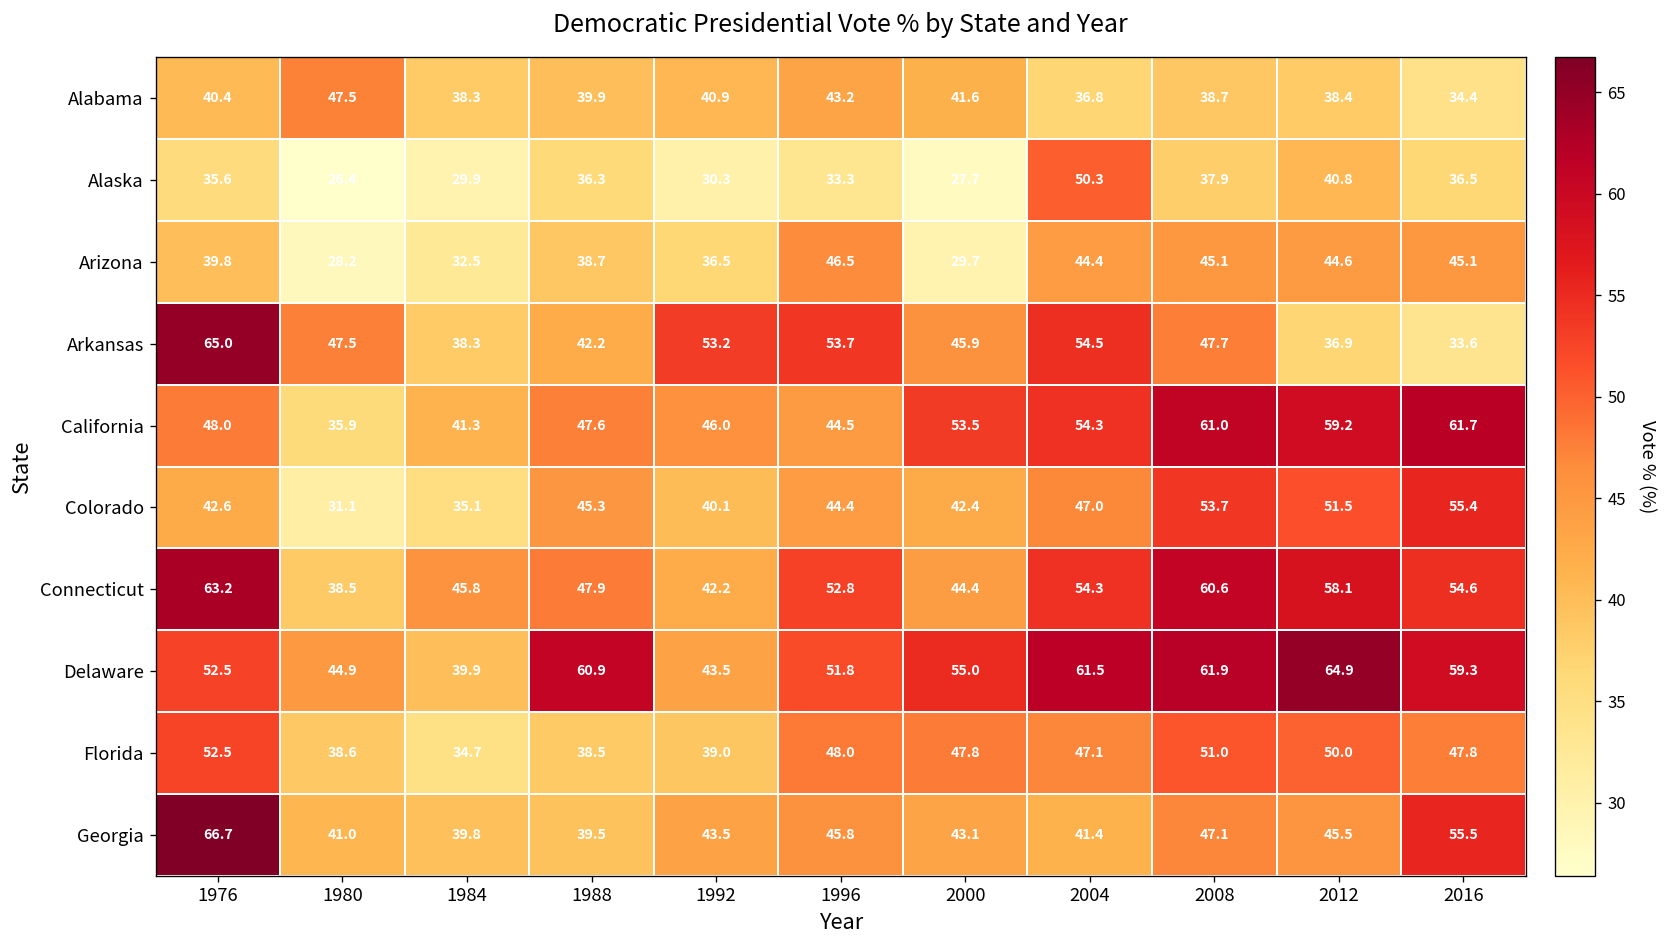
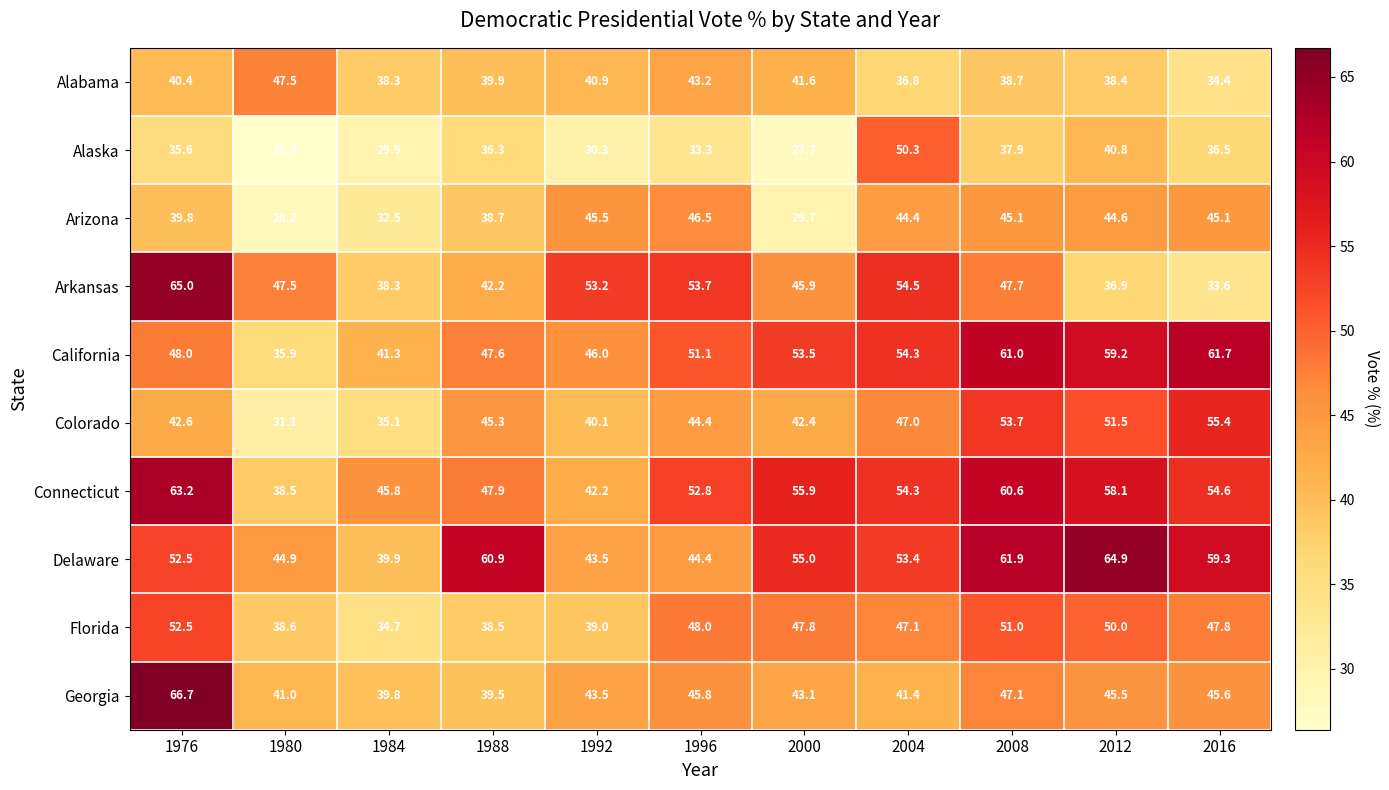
  {
    "Alabama": {
      "1976": 40.4,
      "1980": 47.5,
      "1984": 38.3,
      "1988": 39.9,
      "1992": 40.9,
      "1996": 43.2,
      "2000": 41.6,
      "2004": 36.8,
      "2008": 38.7,
      "2012": 38.4,
      "2016": 34.4
    },
    "Alaska": {
      "1976": 35.6,
      "1980": 26.4,
      "1984": 29.9,
      "1988": 36.3,
      "1992": 30.3,
      "1996": 33.3,
      "2000": 27.7,
      "2004": 50.3,
      "2008": 37.9,
      "2012": 40.8,
      "2016": 36.5
    },
    "Arizona": {
      "1976": 39.8,
      "1980": 28.2,
      "1984": 32.5,
      "1988": 38.7,
-     "1992": 36.5,
+     "1992": 45.5,
      "1996": 46.5,
      "2000": 29.7,
      "2004": 44.4,
      "2008": 45.1,
      "2012": 44.6,
      "2016": 45.1
    },
    "Arkansas": {
      "1976": 65.0,
      "1980": 47.5,
      "1984": 38.3,
      "1988": 42.2,
      "1992": 53.2,
      "1996": 53.7,
      "2000": 45.9,
      "2004": 54.5,
      "2008": 47.7,
      "2012": 36.9,
      "2016": 33.6
    },
    "California": {
      "1976": 48.0,
      "1980": 35.9,
      "1984": 41.3,
      "1988": 47.6,
      "1992": 46.0,
-     "1996": 44.5,
+     "1996": 51.1,
      "2000": 53.5,
      "2004": 54.3,
      "2008": 61.0,
      "2012": 59.2,
      "2016": 61.7
    },
    "Colorado": {
      "1976": 42.6,
      "1980": 31.1,
      "1984": 35.1,
      "1988": 45.3,
      "1992": 40.1,
      "1996": 44.4,
      "2000": 42.4,
      "2004": 47.0,
      "2008": 53.7,
      "2012": 51.5,
      "2016": 55.4
    },
    "Connecticut": {
      "1976": 63.2,
      "1980": 38.5,
      "1984": 45.8,
      "1988": 47.9,
      "1992": 42.2,
      "1996": 52.8,
-     "2000": 44.4,
+     "2000": 55.9,
      "2004": 54.3,
      "2008": 60.6,
      "2012": 58.1,
      "2016": 54.6
    },
    "Delaware": {
      "1976": 52.5,
      "1980": 44.9,
      "1984": 39.9,
      "1988": 60.9,
      "1992": 43.5,
-     "1996": 51.8,
+     "1996": 44.4,
      "2000": 55.0,
-     "2004": 61.5,
+     "2004": 53.4,
      "2008": 61.9,
      "2012": 64.9,
      "2016": 59.3
    },
    "Florida": {
      "1976": 52.5,
      "1980": 38.6,
      "1984": 34.7,
      "1988": 38.5,
      "1992": 39.0,
      "1996": 48.0,
      "2000": 47.8,
      "2004": 47.1,
      "2008": 51.0,
      "2012": 50.0,
      "2016": 47.8
    },
    "Georgia": {
      "1976": 66.7,
      "1980": 41.0,
      "1984": 39.8,
      "1988": 39.5,
      "1992": 43.5,
      "1996": 45.8,
      "2000": 43.1,
      "2004": 41.4,
      "2008": 47.1,
      "2012": 45.5,
-     "2016": 55.5
+     "2016": 45.6
    }
  }
